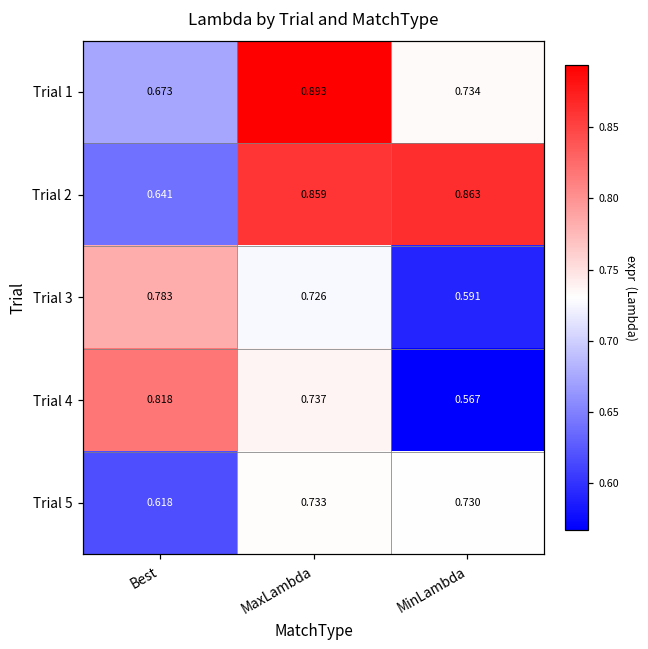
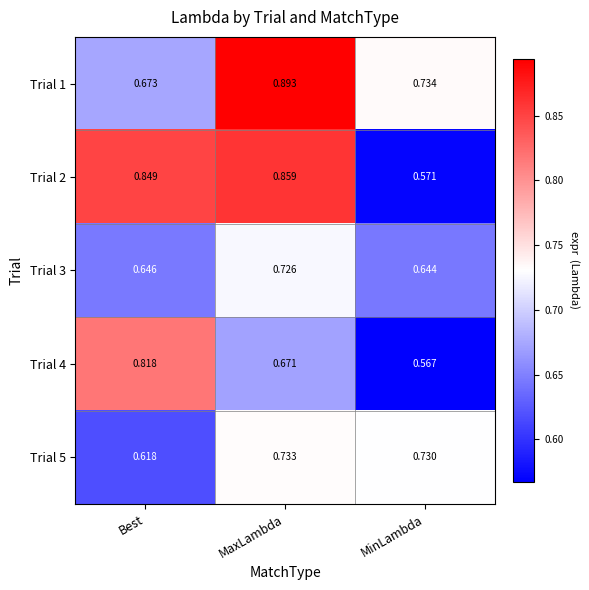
  {
    "Trial 1": {
      "Best": 0.673,
      "MaxLambda": 0.893,
      "MinLambda": 0.734
    },
    "Trial 2": {
-     "Best": 0.641,
+     "Best": 0.849,
      "MaxLambda": 0.859,
-     "MinLambda": 0.863
+     "MinLambda": 0.571
    },
    "Trial 3": {
-     "Best": 0.783,
+     "Best": 0.646,
      "MaxLambda": 0.726,
-     "MinLambda": 0.591
+     "MinLambda": 0.644
    },
    "Trial 4": {
      "Best": 0.818,
-     "MaxLambda": 0.737,
+     "MaxLambda": 0.671,
      "MinLambda": 0.567
    },
    "Trial 5": {
      "Best": 0.618,
      "MaxLambda": 0.733,
      "MinLambda": 0.730
    }
  }
